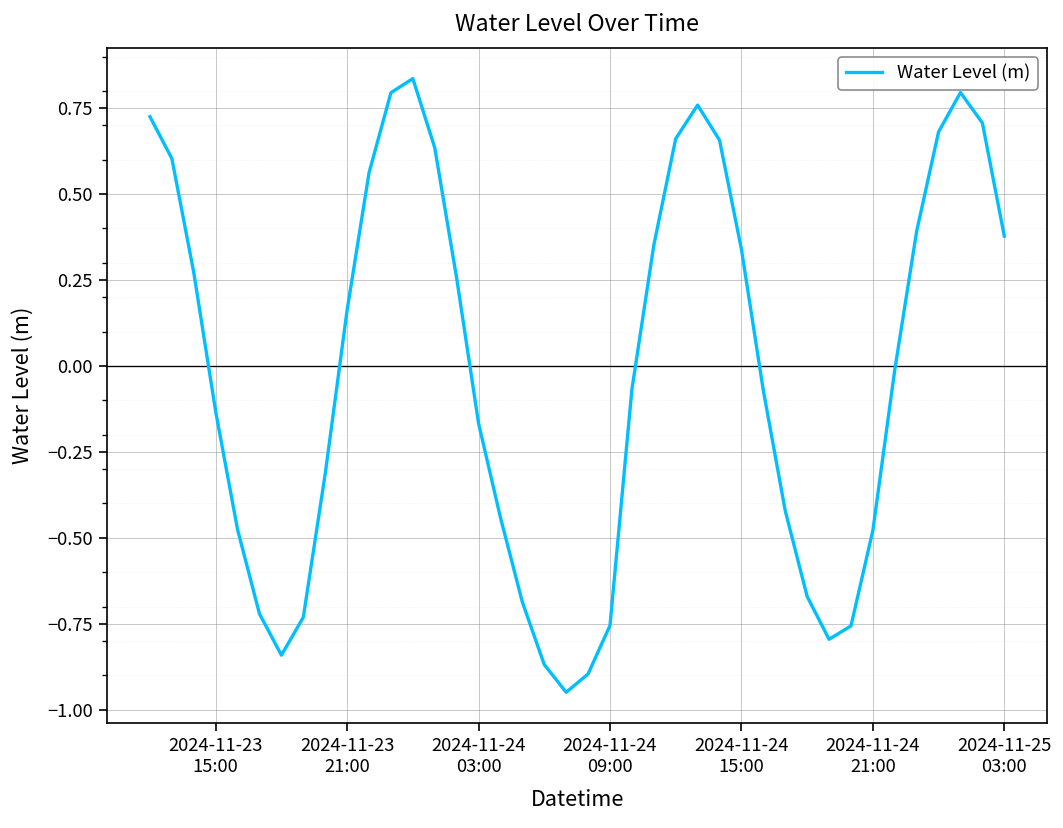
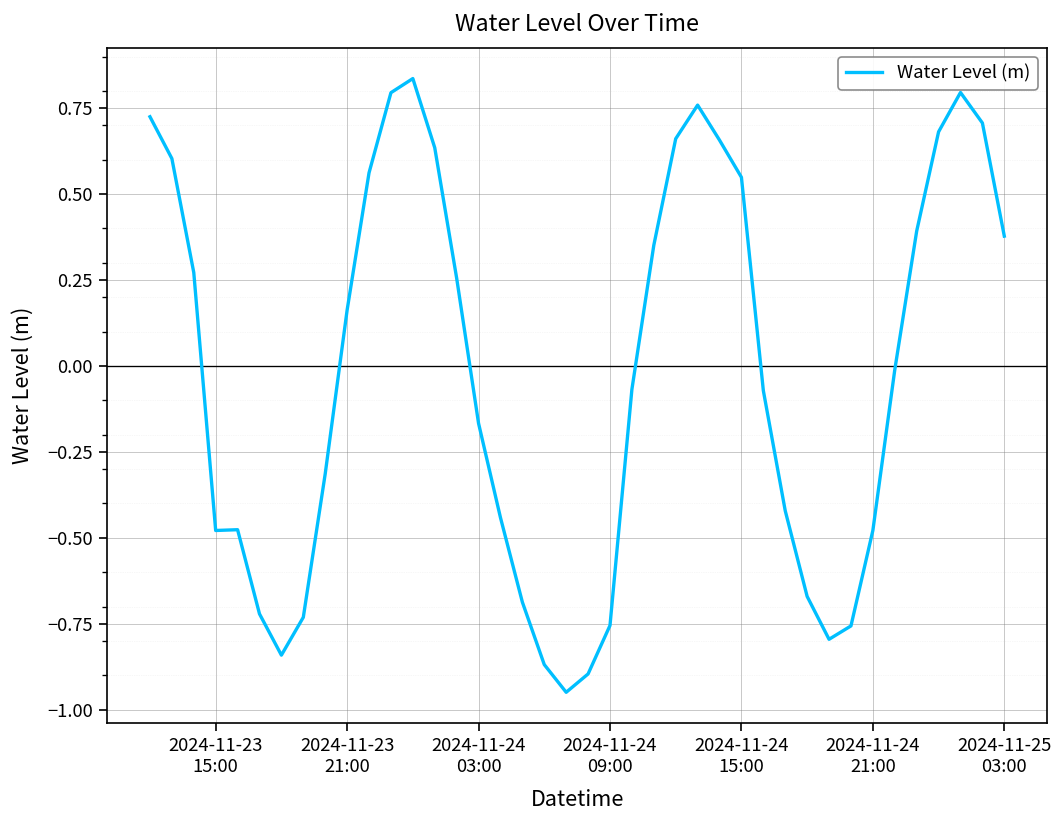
  {
-   "2024-11-23 15:00": -0.13,
+   "2024-11-23 15:00": -0.48,
    "2024-11-23 21:00": 0.16,
    "2024-11-24 03:00": -0.17,
    "2024-11-24 09:00": -0.76,
-   "2024-11-24 15:00": 0.34,
+   "2024-11-24 15:00": 0.55,
    "2024-11-24 21:00": -0.48,
    "2024-11-25 03:00": 0.38
  }
